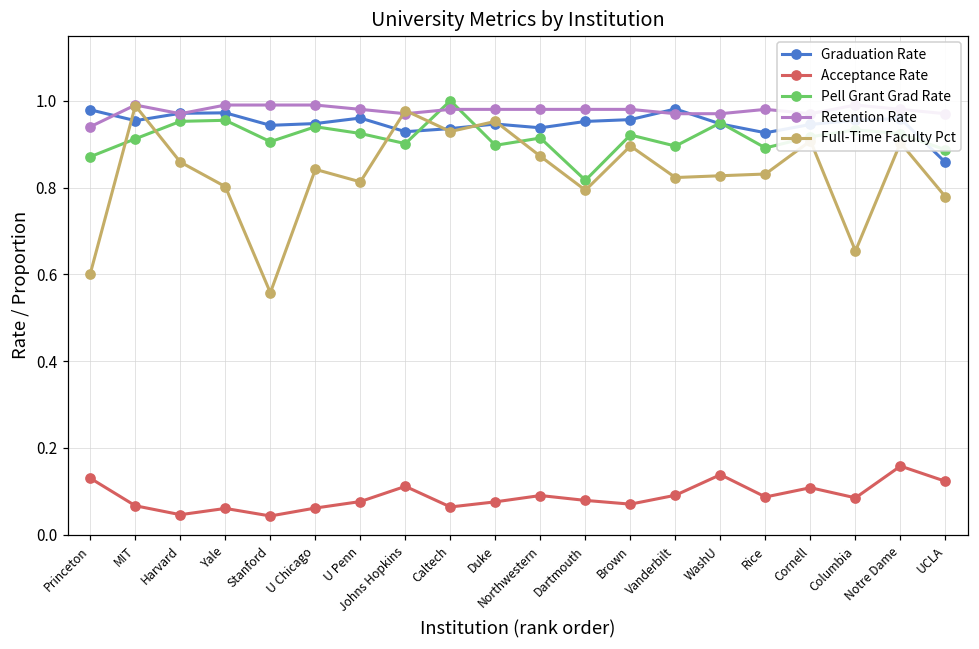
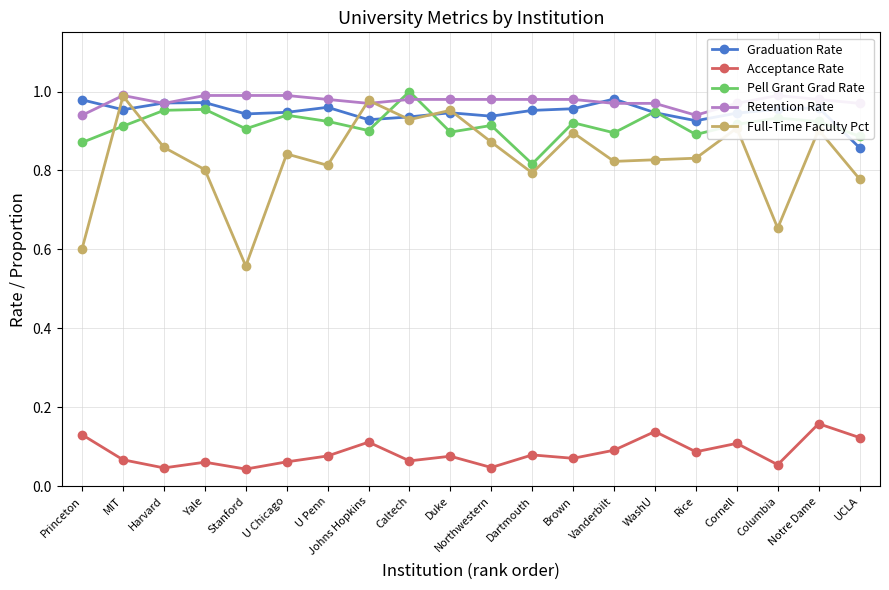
  {
    "Graduation Rate": {
      "Princeton": 0.98,
      "MIT": 0.95,
      "Yale": 0.97,
      "Stanford": 0.94,
      "U Chicago": 0.95,
      "U Penn": 0.96,
      "Johns Hopkins": 0.93,
      "Caltech": 0.94,
      "Northwestern": 0.94,
      "Dartmouth": 0.95,
      "Brown": 0.96,
      "Vanderbilt": 0.98,
      "Rice": 0.93,
      "UCLA": 0.86
    },
    "Acceptance Rate": {
      "Princeton": 0.13,
      "MIT": 0.07,
      "Harvard": 0.05,
      "Yale": 0.06,
      "Stanford": 0.04,
      "U Chicago": 0.06,
      "U Penn": 0.08,
      "Johns Hopkins": 0.11,
      "Caltech": 0.06,
      "Duke": 0.08,
-     "Northwestern": 0.09,
+     "Northwestern": 0.05,
      "Dartmouth": 0.08,
      "Brown": 0.07,
      "Vanderbilt": 0.09,
      "WashU": 0.14,
      "Rice": 0.09,
      "Cornell": 0.11,
-     "Columbia": 0.09,
+     "Columbia": 0.05,
      "Notre Dame": 0.16,
      "UCLA": 0.12
    },
    "Pell Grant Grad Rate": {
      "Princeton": 0.87,
      "MIT": 0.91,
      "Harvard": 0.95,
      "Yale": 0.95,
      "Stanford": 0.91,
      "U Chicago": 0.94,
      "U Penn": 0.92,
      "Johns Hopkins": 0.90,
      "Caltech": 1.00,
      "Duke": 0.90,
      "Northwestern": 0.91,
      "Dartmouth": 0.82,
      "Brown": 0.92,
      "Vanderbilt": 0.90,
      "Rice": 0.89
    },
    "Retention Rate": {
      "Princeton": 0.94,
      "Yale": 0.99,
      "Stanford": 0.99,
      "U Chicago": 0.99,
      "U Penn": 0.98,
      "Johns Hopkins": 0.97,
      "Caltech": 0.98,
      "Duke": 0.98,
      "Northwestern": 0.98,
      "Dartmouth": 0.98,
      "Brown": 0.98,
      "Vanderbilt": 0.97,
      "WashU": 0.97,
-     "Rice": 0.98
+     "Rice": 0.94
    },
    "Full-Time Faculty Pct": {
      "Princeton": 0.60,
      "Harvard": 0.86,
      "Yale": 0.80,
      "Stanford": 0.56,
      "U Chicago": 0.84,
      "U Penn": 0.81,
      "Johns Hopkins": 0.98,
      "Caltech": 0.93,
      "Northwestern": 0.87,
      "Dartmouth": 0.79,
      "Brown": 0.90,
      "Vanderbilt": 0.82,
      "WashU": 0.83,
      "Rice": 0.83,
      "Columbia": 0.65,
      "UCLA": 0.78
    }
  }
